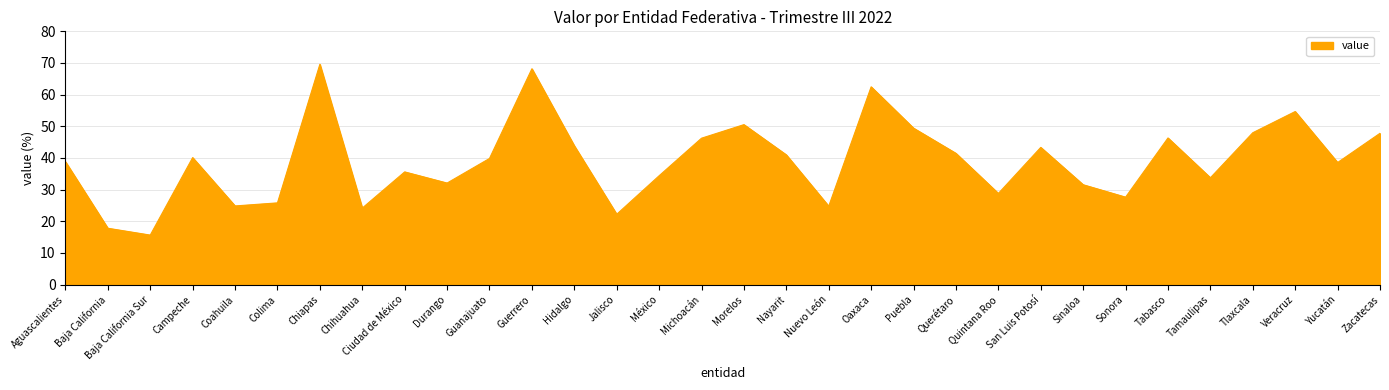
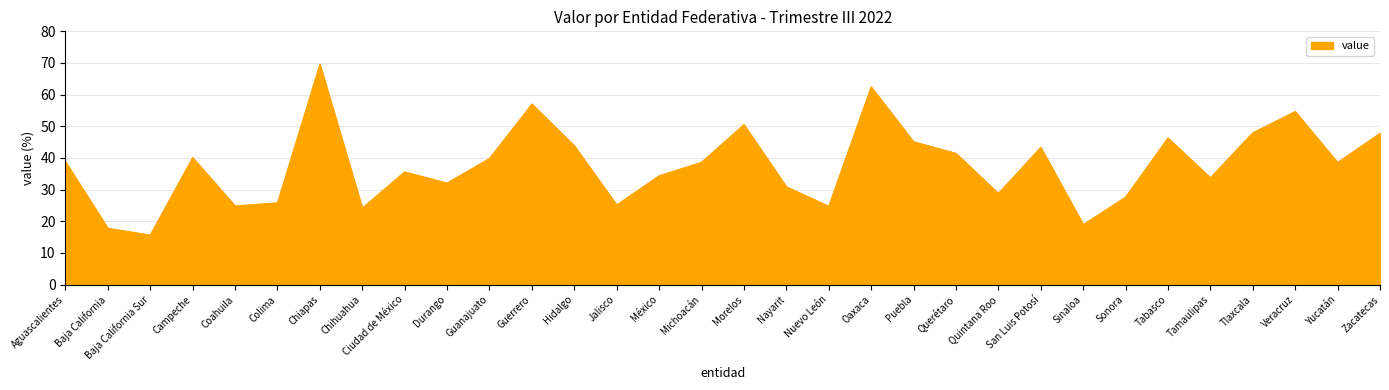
  {
    "Aguascalientes": 39,
    "Baja California": 18,
    "Baja California Sur": 16,
    "Campeche": 40,
    "Coahuila": 25,
    "Colima": 26,
    "Chiapas": 70,
    "Chihuahua": 24,
    "Ciudad de México": 36,
    "Durango": 32,
    "Guanajuato": 40,
-   "Guerrero": 68,
+   "Guerrero": 57,
    "Hidalgo": 44,
-   "Jalisco": 22,
+   "Jalisco": 25,
    "México": 34,
-   "Michoacán": 46,
+   "Michoacán": 39,
    "Morelos": 51,
-   "Nayarit": 41,
+   "Nayarit": 31,
    "Nuevo León": 25,
    "Oaxaca": 62,
-   "Puebla": 49,
+   "Puebla": 45,
    "Querétaro": 41,
    "Quintana Roo": 29,
    "San Luis Potosí": 43,
-   "Sinaloa": 32,
+   "Sinaloa": 19,
    "Sonora": 28,
    "Tabasco": 46,
    "Tamaulipas": 34,
    "Tlaxcala": 48,
    "Veracruz": 55,
    "Yucatán": 39,
    "Zacatecas": 48
  }
